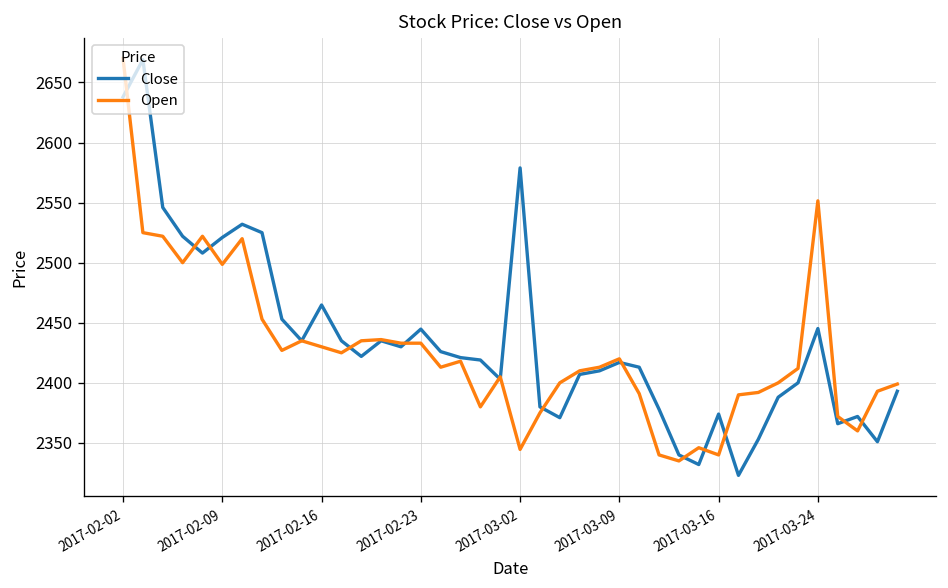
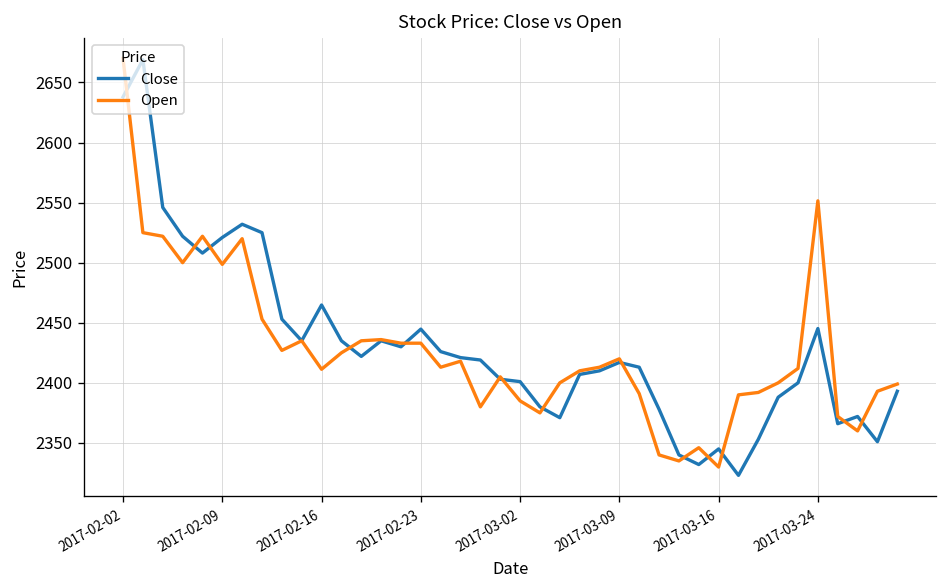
  {
    "Close": {
      "2017-02-09": 2521,
      "2017-02-16": 2465,
      "2017-02-23": 2445,
-     "2017-03-02": 2579,
+     "2017-03-02": 2401,
      "2017-03-09": 2417,
-     "2017-03-16": 2374,
+     "2017-03-16": 2345,
      "2017-03-24": 2445
    },
    "Open": {
      "2017-02-09": 2499,
-     "2017-02-16": 2430,
+     "2017-02-16": 2411,
      "2017-02-23": 2433,
-     "2017-03-02": 2345,
+     "2017-03-02": 2385,
      "2017-03-09": 2420,
-     "2017-03-16": 2340,
+     "2017-03-16": 2330,
      "2017-03-24": 2552
    }
  }
